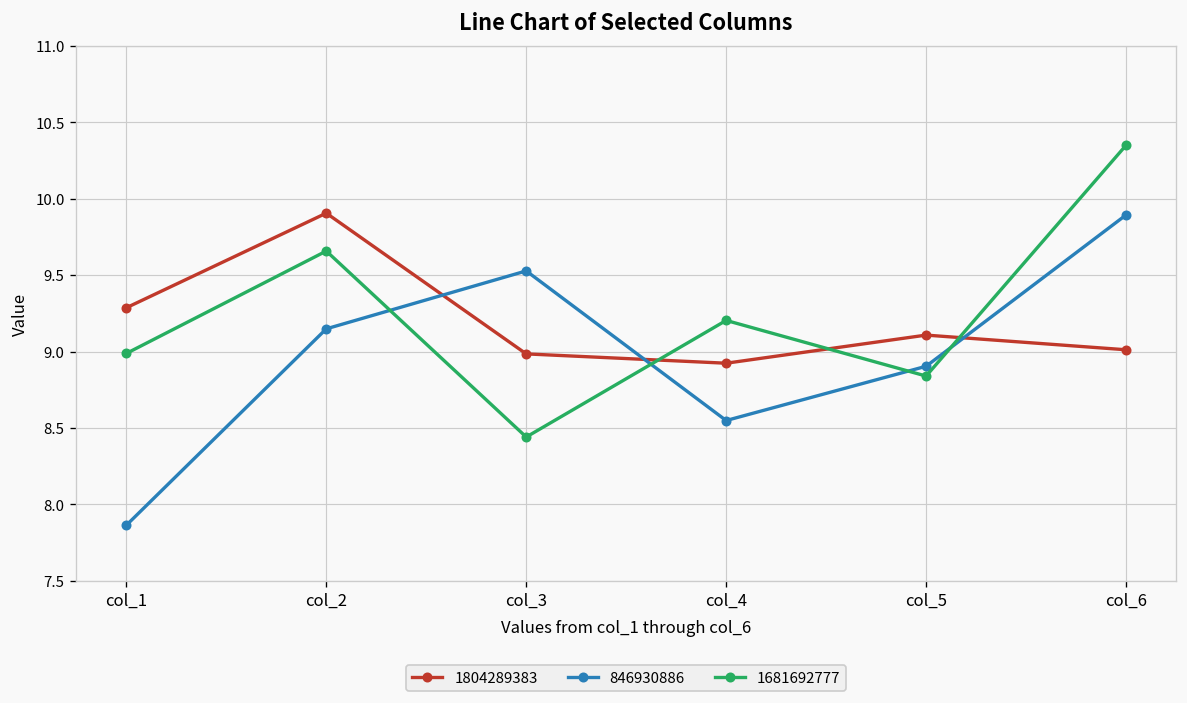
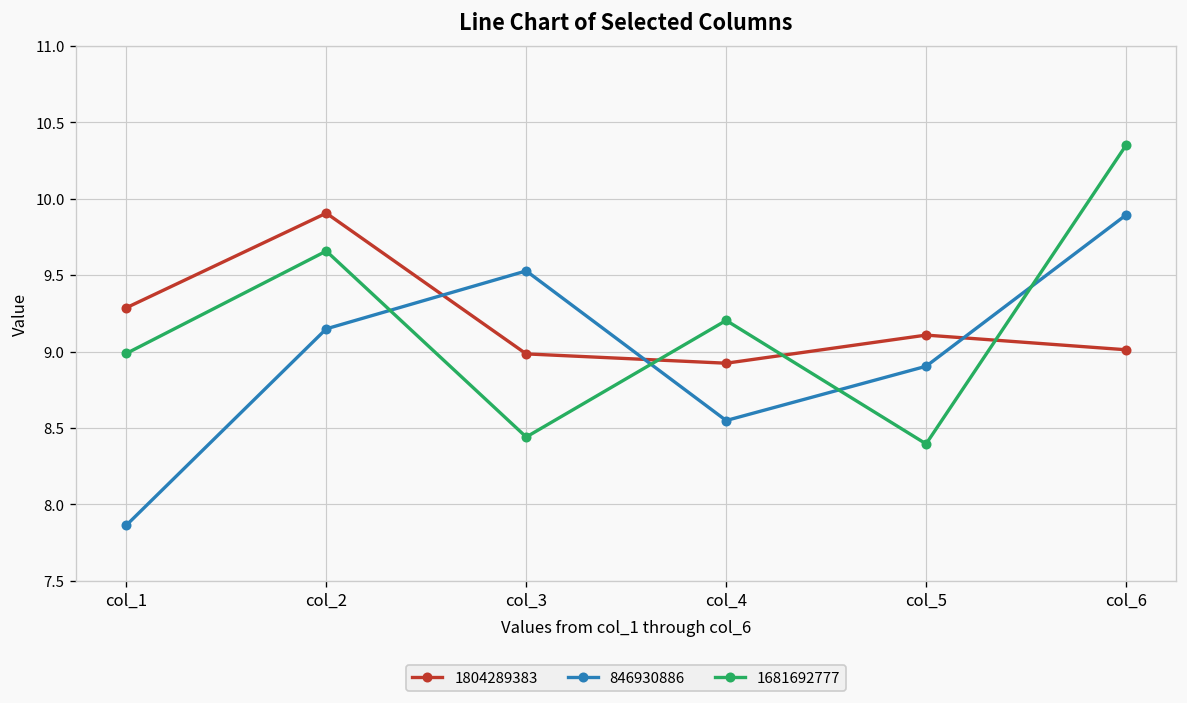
  {
    "1804289383": {
      "col_1": 9.29,
      "col_2": 9.91,
      "col_3": 8.99,
      "col_4": 8.92,
      "col_5": 9.11,
      "col_6": 9.01
    },
    "846930886": {
      "col_1": 7.86,
      "col_2": 9.15,
      "col_3": 9.53,
      "col_4": 8.55,
      "col_5": 8.90,
      "col_6": 9.89
    },
    "1681692777": {
      "col_1": 8.99,
      "col_2": 9.66,
      "col_3": 8.44,
      "col_4": 9.20,
-     "col_5": 8.84,
+     "col_5": 8.40,
      "col_6": 10.35
    }
  }
